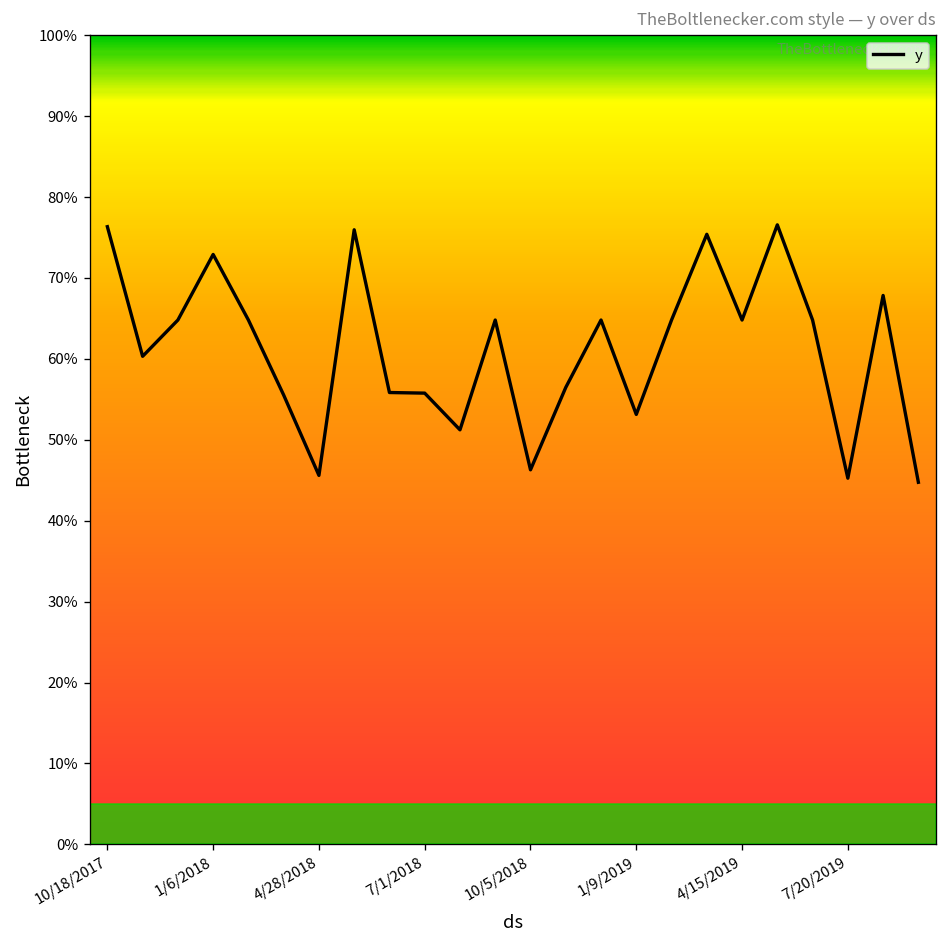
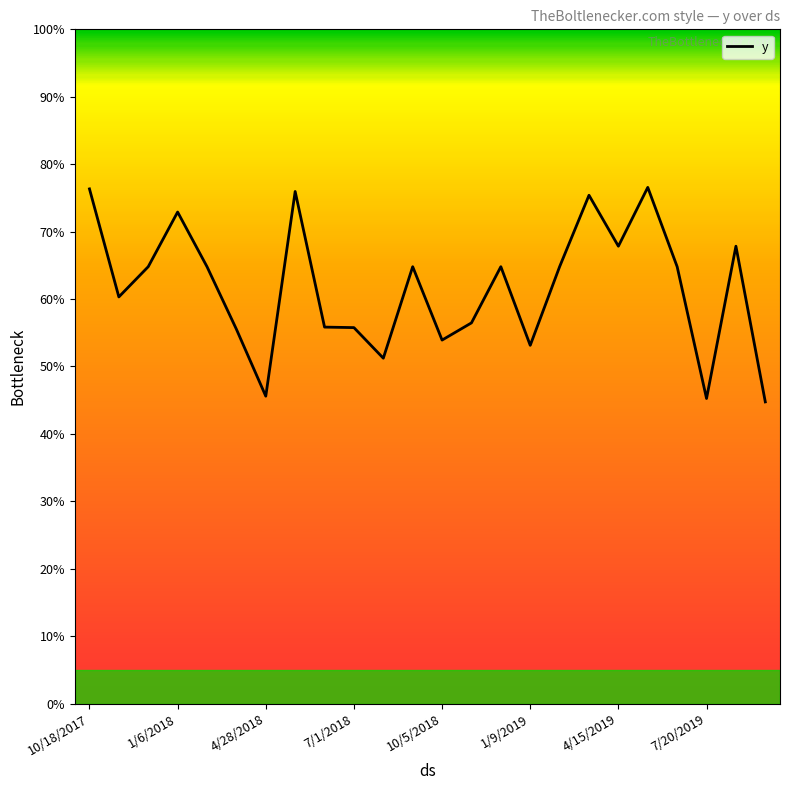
  {
    "10/18/2017": "76%",
    "1/6/2018": "73%",
    "4/28/2018": "46%",
    "7/1/2018": "56%",
-   "10/5/2018": "46%",
+   "10/5/2018": "54%",
    "1/9/2019": "53%",
-   "4/15/2019": "65%",
+   "4/15/2019": "68%",
    "7/20/2019": "45%"
  }
